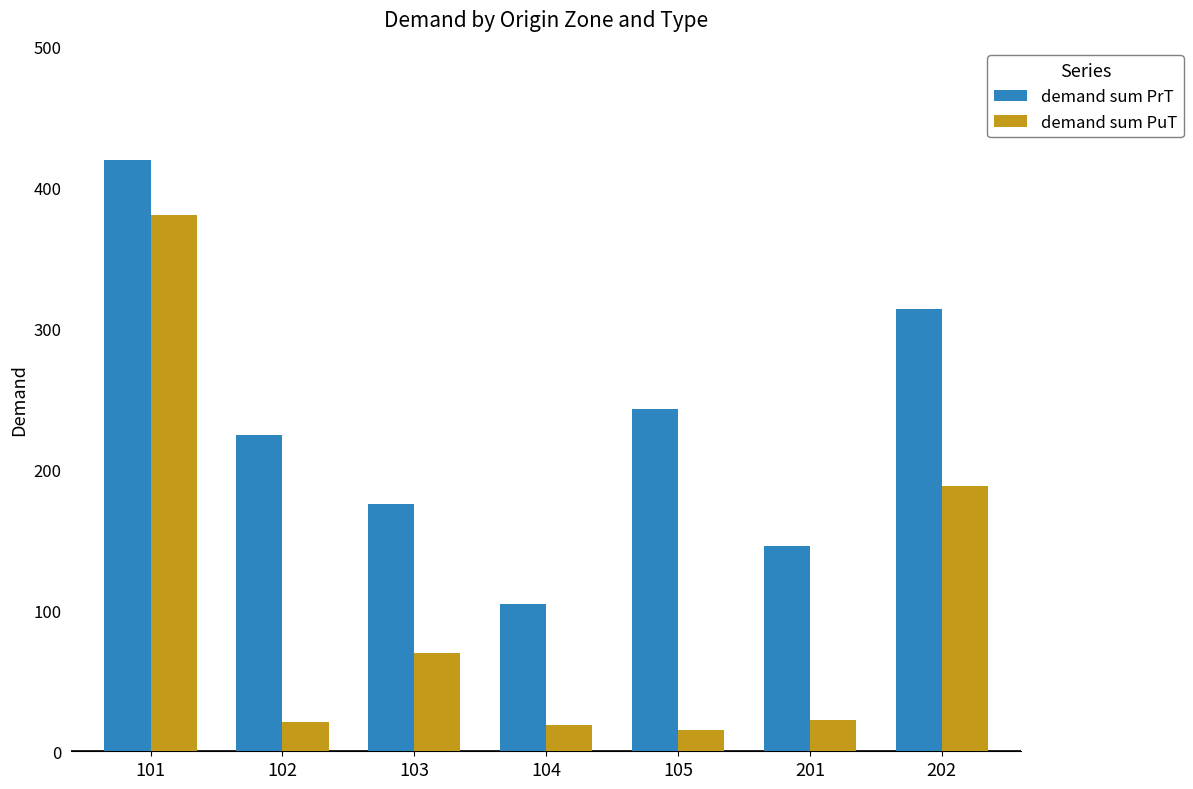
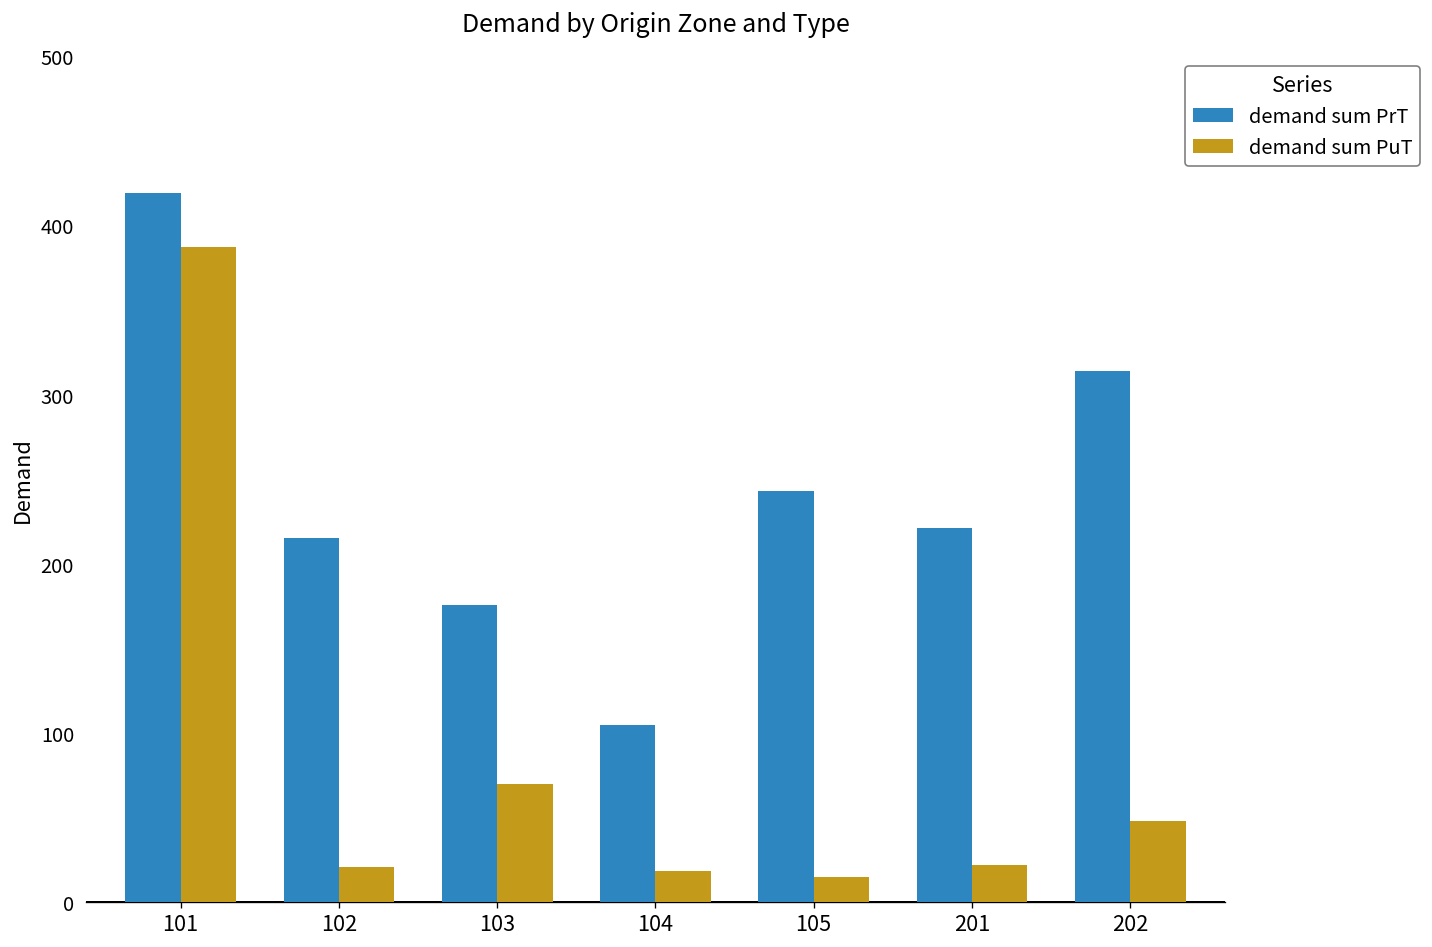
  {
    "demand sum PrT": {
      "101": 419,
-     "102": 224,
+     "102": 215,
      "103": 175,
      "104": 105,
      "105": 243,
-     "201": 146,
+     "201": 221,
      "202": 314
    },
    "demand sum PuT": {
-     "101": 381,
+     "101": 387,
      "102": 21,
      "103": 69,
      "104": 18,
      "105": 15,
      "201": 22,
-     "202": 188
+     "202": 48
    }
  }
